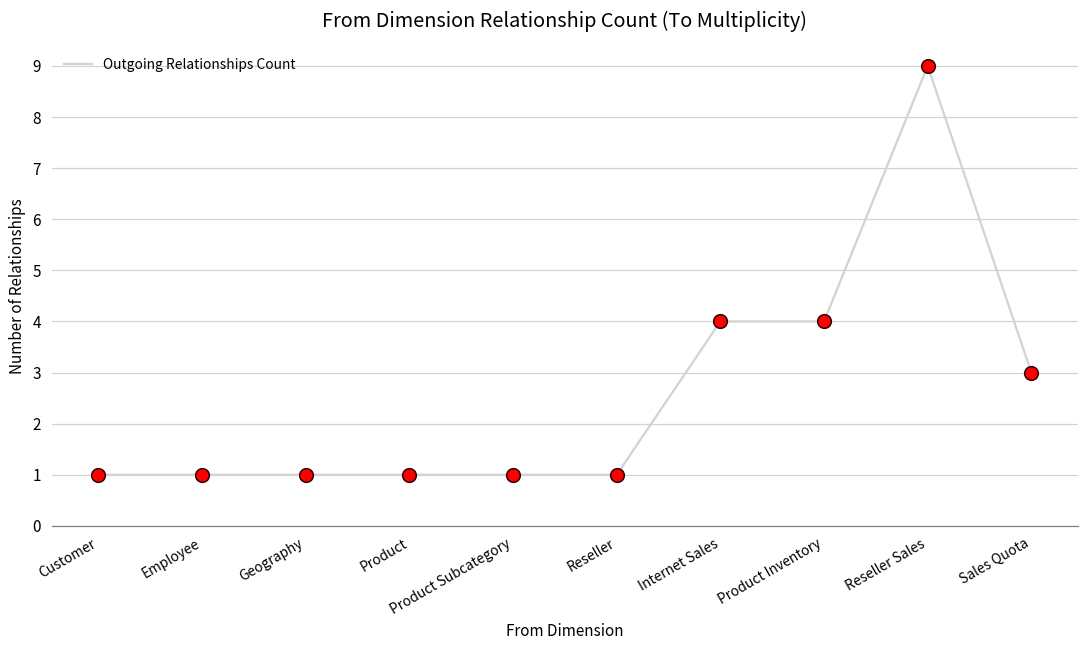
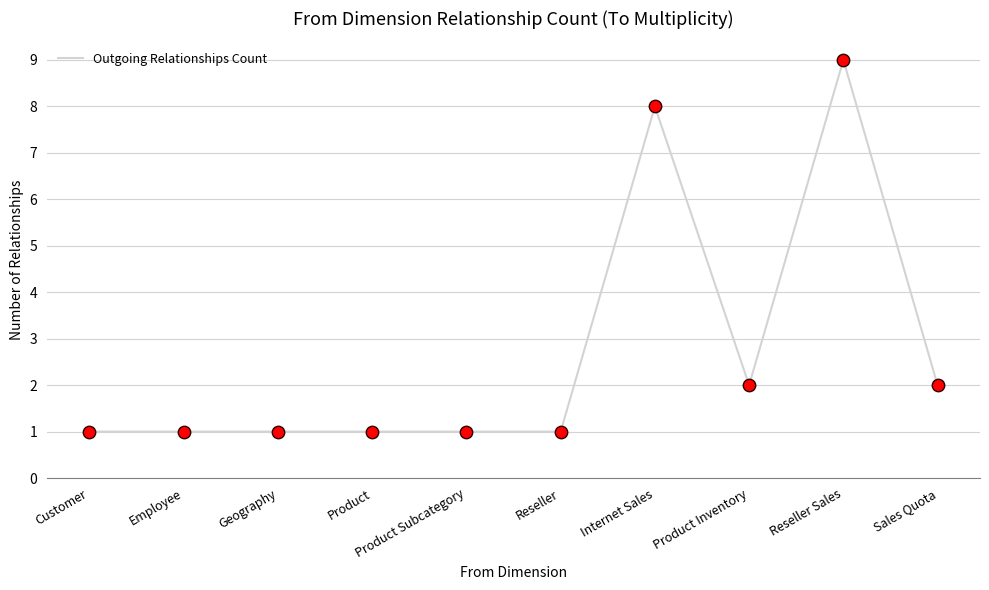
  {
    "Customer": 1,
    "Employee": 1,
    "Geography": 1,
    "Product": 1,
    "Product Subcategory": 1,
    "Reseller": 1,
-   "Internet Sales": 4,
-   "Product Inventory": 4,
+   "Internet Sales": 8,
+   "Product Inventory": 2,
    "Reseller Sales": 9,
-   "Sales Quota": 3
+   "Sales Quota": 2
  }
